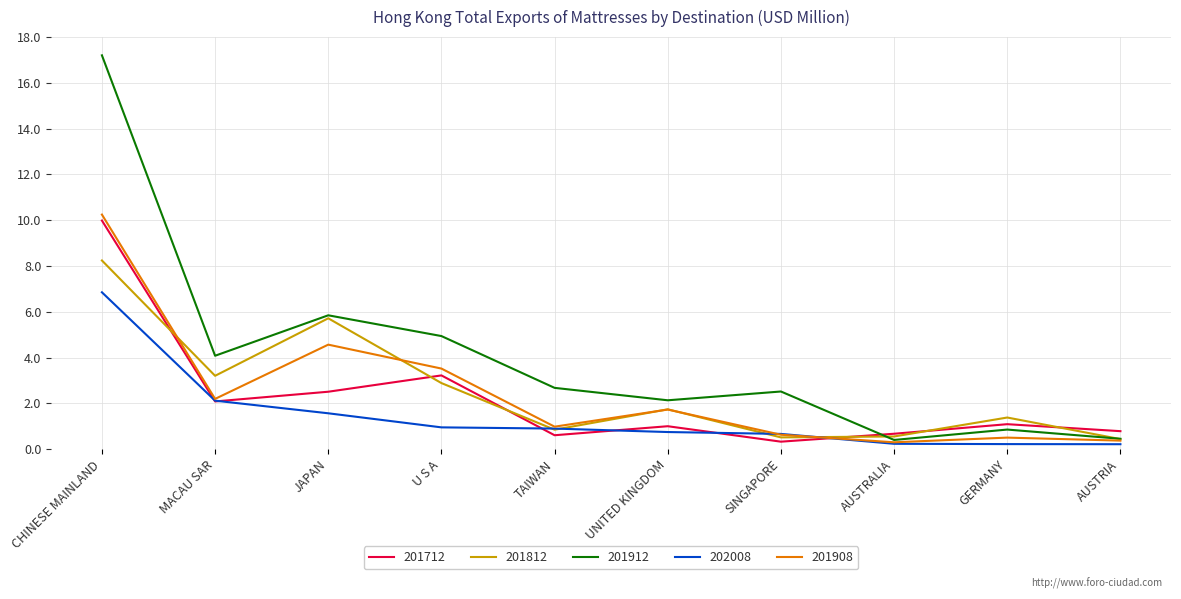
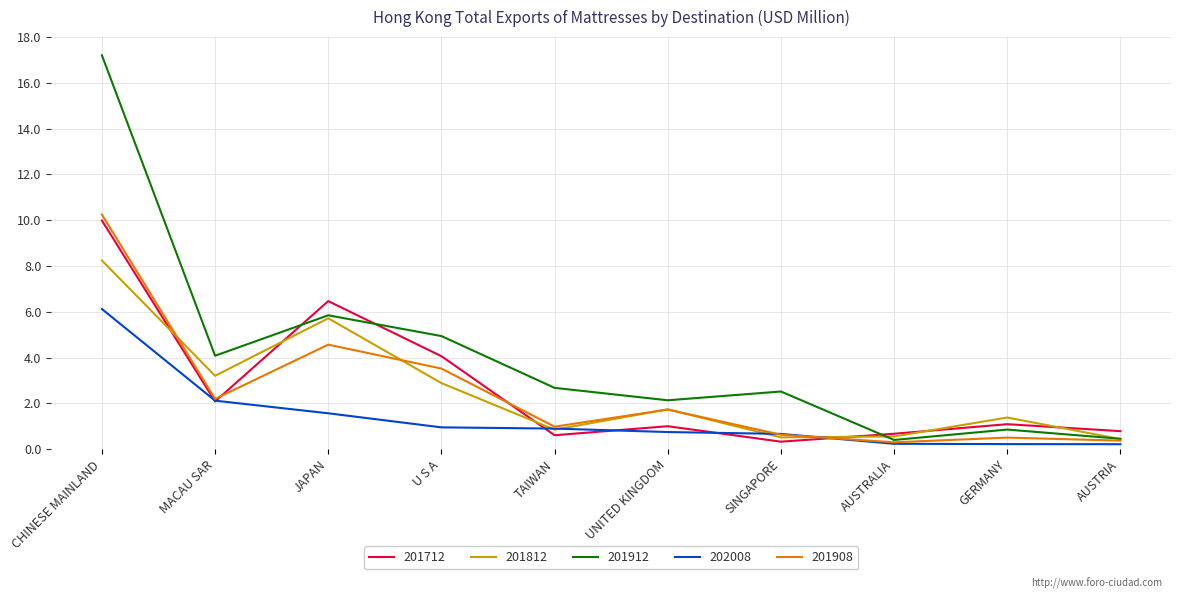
  {
    "201712": {
      "CHINESE MAINLAND": 10.0,
-     "JAPAN": 2.5,
-     "U S A": 3.2,
+     "JAPAN": 6.5,
+     "U S A": 4.1,
      "TAIWAN": 0.6,
      "UNITED KINGDOM": 1.0,
      "SINGAPORE": 0.3,
      "AUSTRALIA": 0.7,
      "GERMANY": 1.1,
      "AUSTRIA": 0.8
    },
    "201912": {
      "CHINESE MAINLAND": 17.2,
      "MACAU SAR": 4.1,
      "JAPAN": 5.8,
      "U S A": 4.9,
      "TAIWAN": 2.7,
      "UNITED KINGDOM": 2.1,
      "SINGAPORE": 2.5,
      "GERMANY": 0.9
    },
    "202008": {
-     "CHINESE MAINLAND": 6.9,
+     "CHINESE MAINLAND": 6.1,
      "JAPAN": 1.6,
      "U S A": 1.0,
      "UNITED KINGDOM": 0.7,
      "GERMANY": 0.2,
      "AUSTRIA": 0.2
    }
  }
